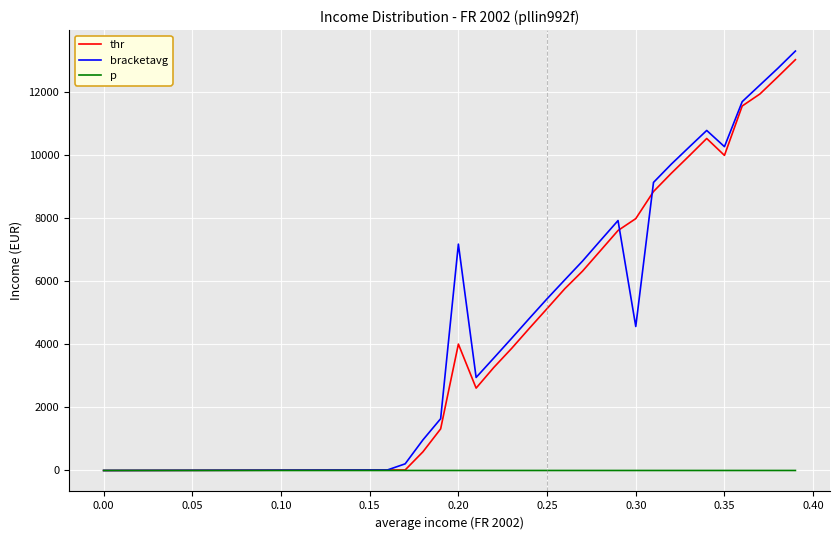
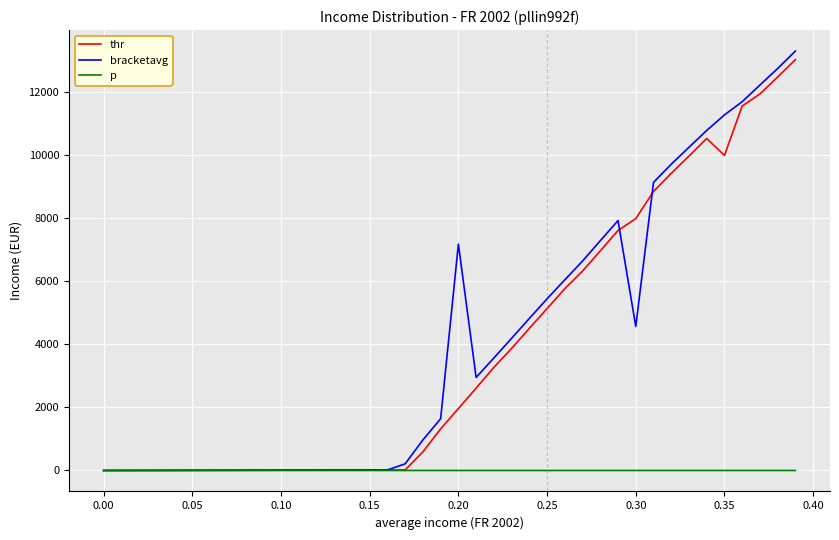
  {
    "thr": {
-     "0.20": 4000,
+     "0.20": 2000,
      "0.25": 5100,
      "0.30": 8000,
      "0.35": 10000
    },
    "bracketavg": {
      "0.20": 7200,
      "0.25": 5400,
      "0.30": 4600,
-     "0.35": 10300
+     "0.35": 11300
    },
    "p": {
      "0.20": 0,
      "0.25": 0,
      "0.30": 0,
      "0.35": 0
    }
  }
